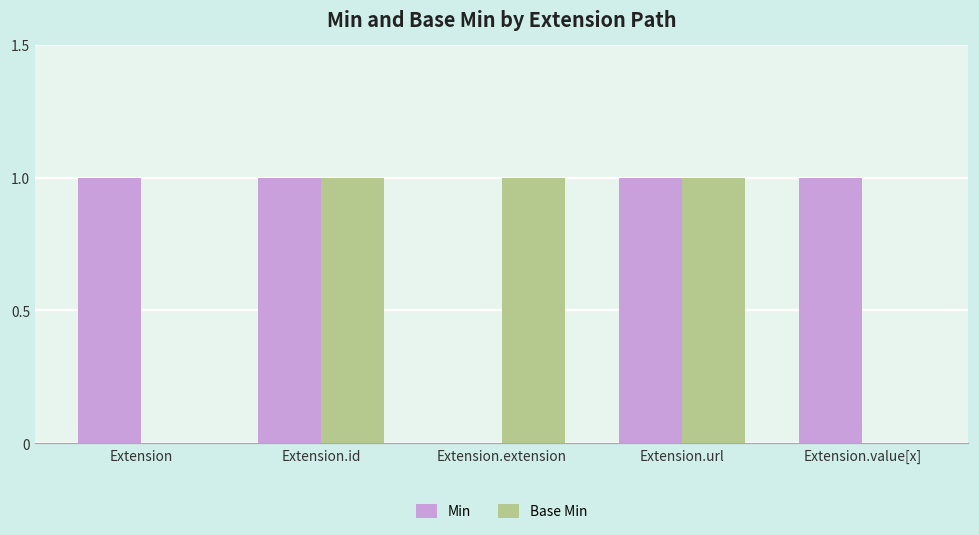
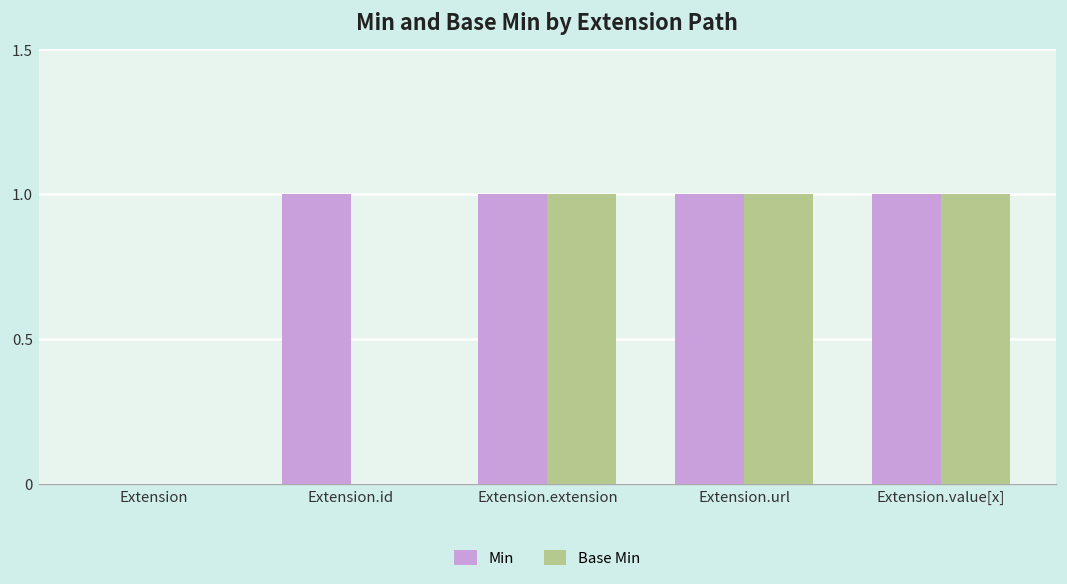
  {
    "Min": {
-     "Extension": 1,
+     "Extension": 0,
      "Extension.id": 1,
-     "Extension.extension": 0,
+     "Extension.extension": 1,
      "Extension.url": 1,
      "Extension.value[x]": 1
    },
    "Base Min": {
      "Extension": 0,
-     "Extension.id": 1,
+     "Extension.id": 0,
      "Extension.extension": 1,
      "Extension.url": 1,
-     "Extension.value[x]": 0
+     "Extension.value[x]": 1
    }
  }
